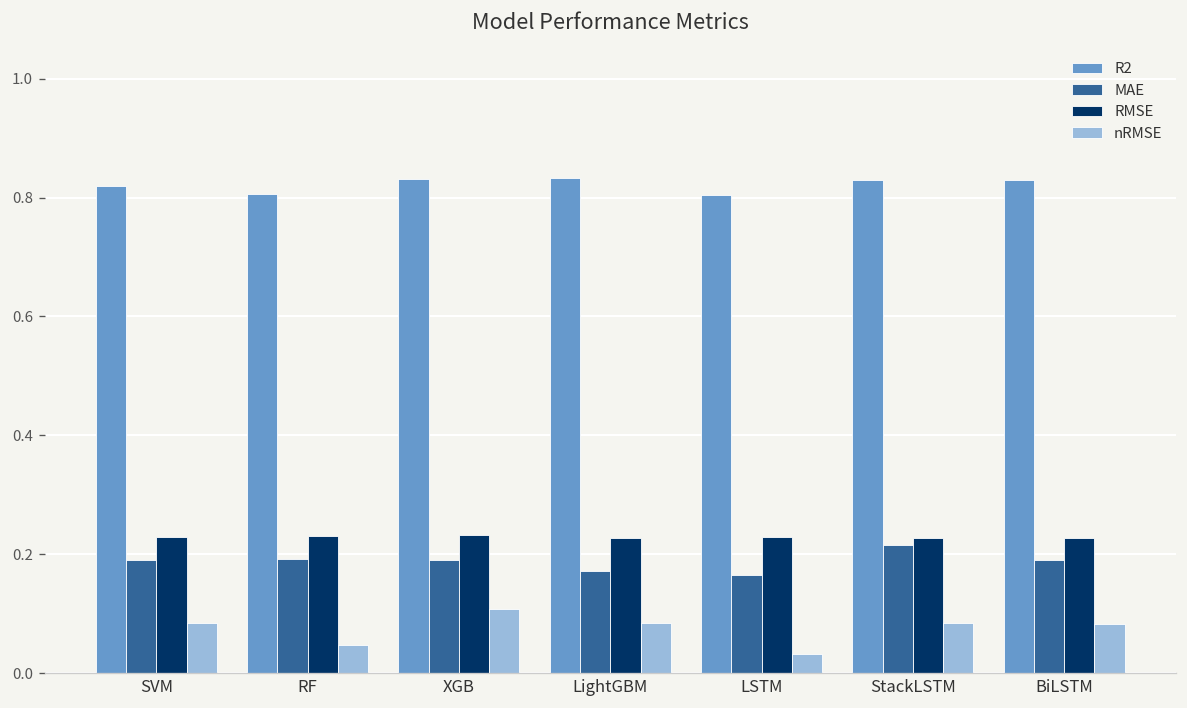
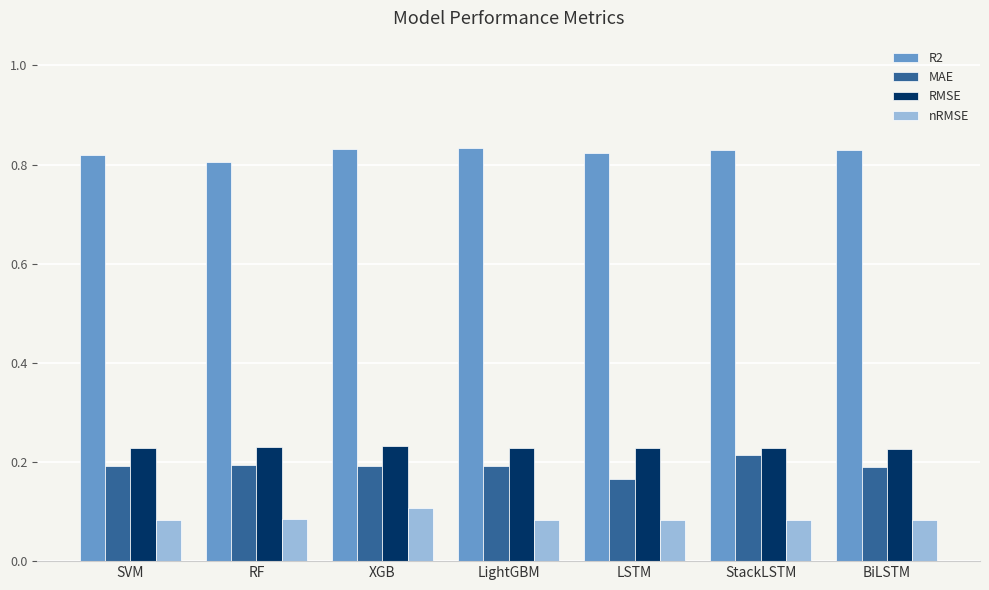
  {
    "R2": {
      "SVM": 0.82,
      "RF": 0.81,
      "XGB": 0.83,
      "LightGBM": 0.83,
-     "LSTM": 0.80,
+     "LSTM": 0.82,
      "StackLSTM": 0.83,
      "BiLSTM": 0.83
    },
    "MAE": {
      "SVM": 0.19,
      "RF": 0.19,
      "XGB": 0.19,
-     "LightGBM": 0.17,
+     "LightGBM": 0.19,
      "LSTM": 0.17,
      "StackLSTM": 0.22,
      "BiLSTM": 0.19
    },
    "RMSE": {
      "SVM": 0.23,
      "RF": 0.23,
      "XGB": 0.23,
      "LightGBM": 0.23,
      "LSTM": 0.23,
      "StackLSTM": 0.23,
      "BiLSTM": 0.23
    },
    "nRMSE": {
      "SVM": 0.08,
-     "RF": 0.05,
+     "RF": 0.09,
      "XGB": 0.11,
      "LightGBM": 0.08,
-     "LSTM": 0.03,
+     "LSTM": 0.08,
      "StackLSTM": 0.08,
      "BiLSTM": 0.08
    }
  }
